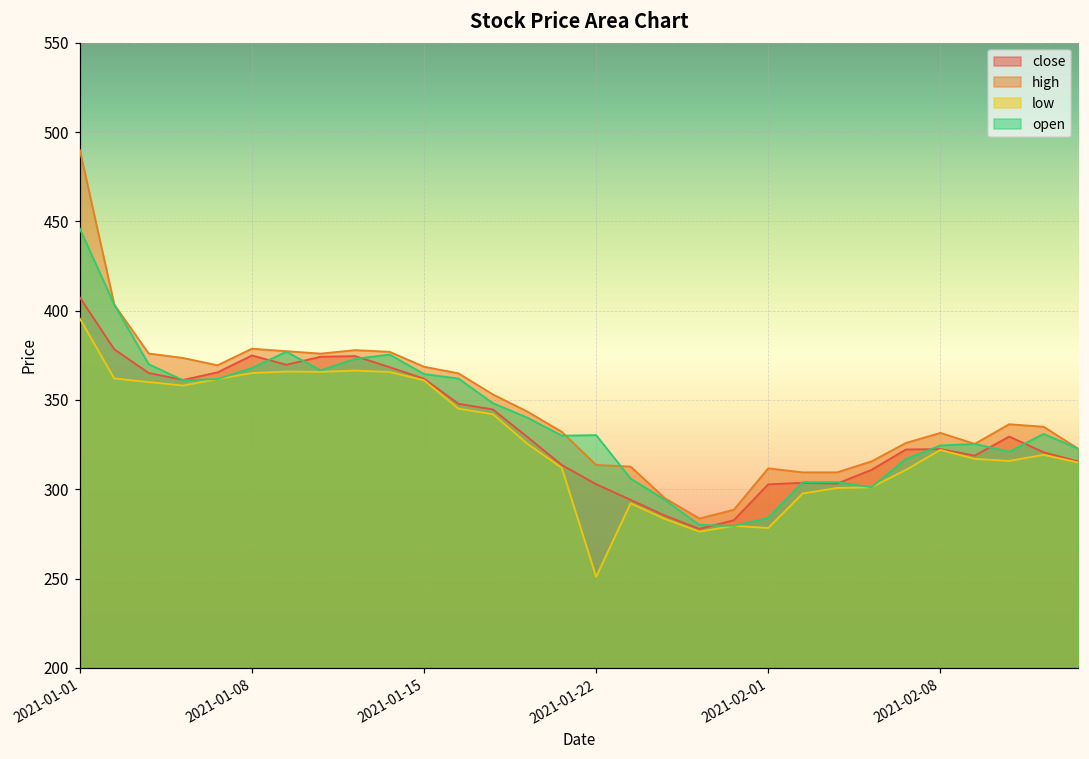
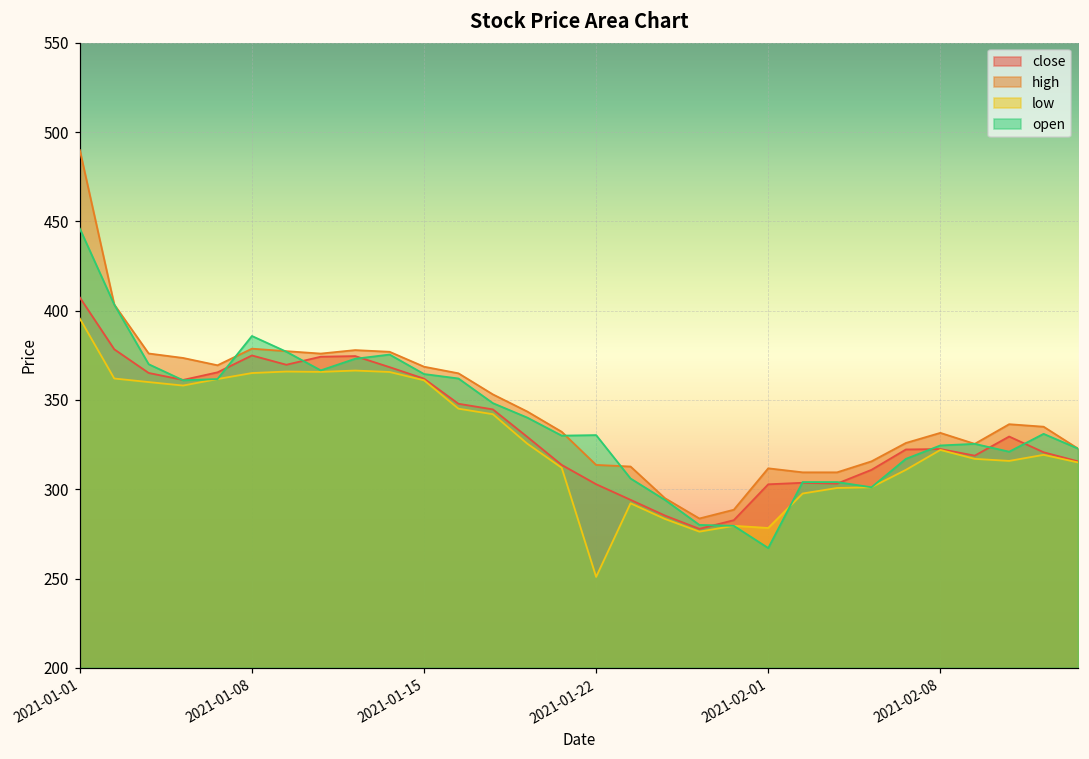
  {
    "open": {
      "2021-01-01": 446,
-     "2021-01-08": 368,
+     "2021-01-08": 386,
      "2021-01-15": 365,
      "2021-01-22": 330,
-     "2021-02-01": 284,
+     "2021-02-01": 267,
      "2021-02-08": 325
    }
  }
